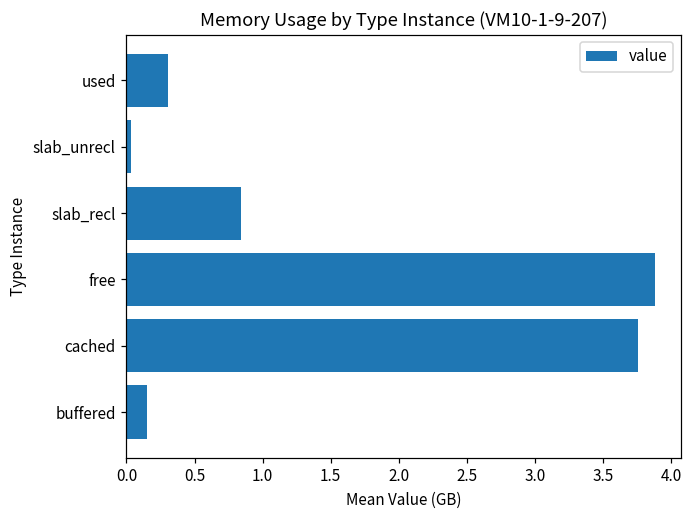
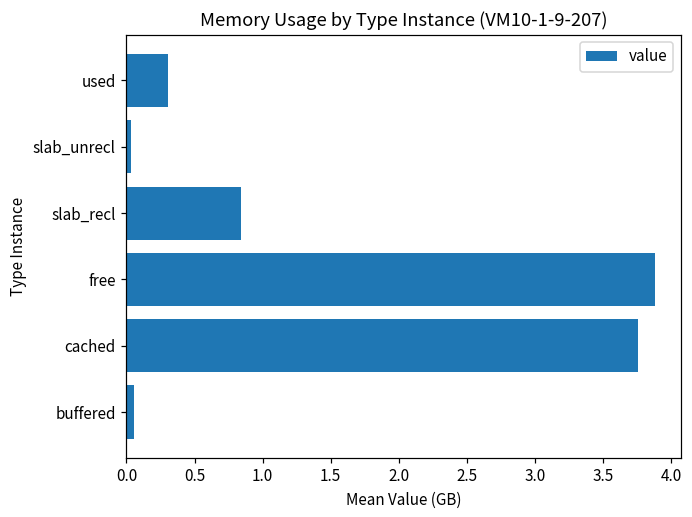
  {
    "used": 0.31,
    "slab_unrecl": 0.04,
    "slab_recl": 0.84,
    "free": 3.88,
    "cached": 3.75,
-   "buffered": 0.15
+   "buffered": 0.06
  }
